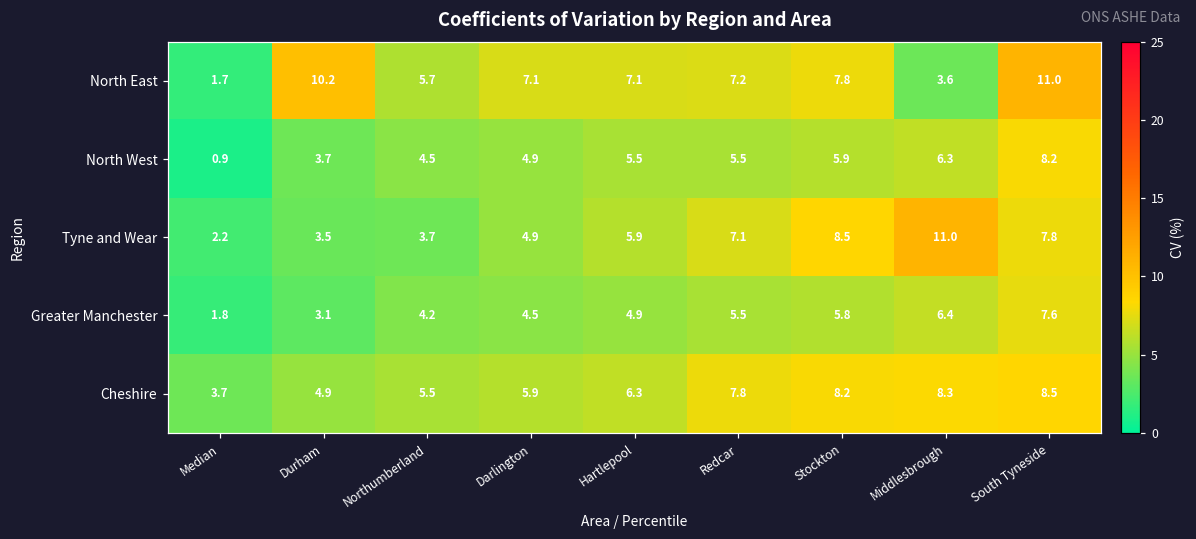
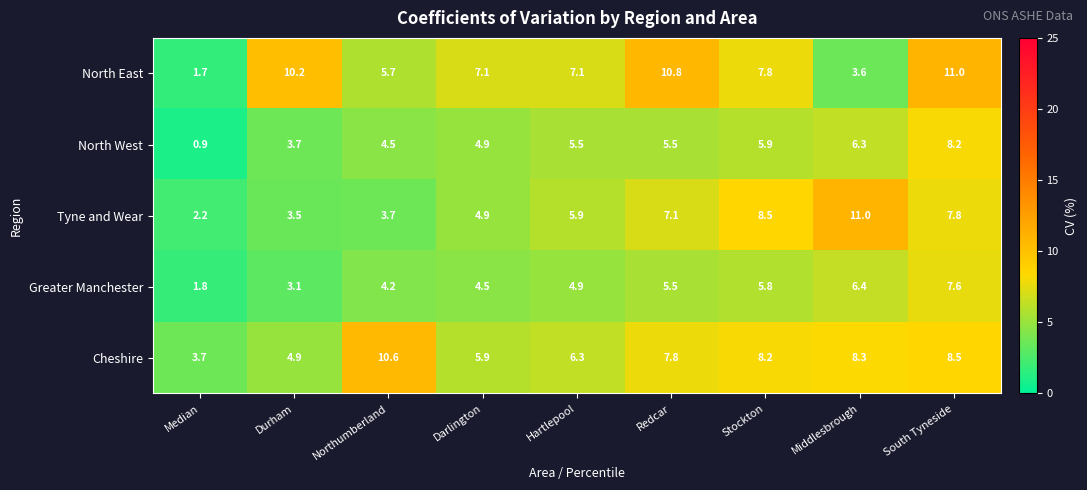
  {
    "North East": {
      "Median": 1.7,
      "Durham": 10.2,
      "Northumberland": 5.7,
      "Darlington": 7.1,
      "Hartlepool": 7.1,
-     "Redcar": 7.2,
+     "Redcar": 10.8,
      "Stockton": 7.8,
      "Middlesbrough": 3.6,
      "South Tyneside": 11.0
    },
    "North West": {
      "Median": 0.9,
      "Durham": 3.7,
      "Northumberland": 4.5,
      "Darlington": 4.9,
      "Hartlepool": 5.5,
      "Redcar": 5.5,
      "Stockton": 5.9,
      "Middlesbrough": 6.3,
      "South Tyneside": 8.2
    },
    "Tyne and Wear": {
      "Median": 2.2,
      "Durham": 3.5,
      "Northumberland": 3.7,
      "Darlington": 4.9,
      "Hartlepool": 5.9,
      "Redcar": 7.1,
      "Stockton": 8.5,
      "Middlesbrough": 11.0,
      "South Tyneside": 7.8
    },
    "Greater Manchester": {
      "Median": 1.8,
      "Durham": 3.1,
      "Northumberland": 4.2,
      "Darlington": 4.5,
      "Hartlepool": 4.9,
      "Redcar": 5.5,
      "Stockton": 5.8,
      "Middlesbrough": 6.4,
      "South Tyneside": 7.6
    },
    "Cheshire": {
      "Median": 3.7,
      "Durham": 4.9,
-     "Northumberland": 5.5,
+     "Northumberland": 10.6,
      "Darlington": 5.9,
      "Hartlepool": 6.3,
      "Redcar": 7.8,
      "Stockton": 8.2,
      "Middlesbrough": 8.3,
      "South Tyneside": 8.5
    }
  }
